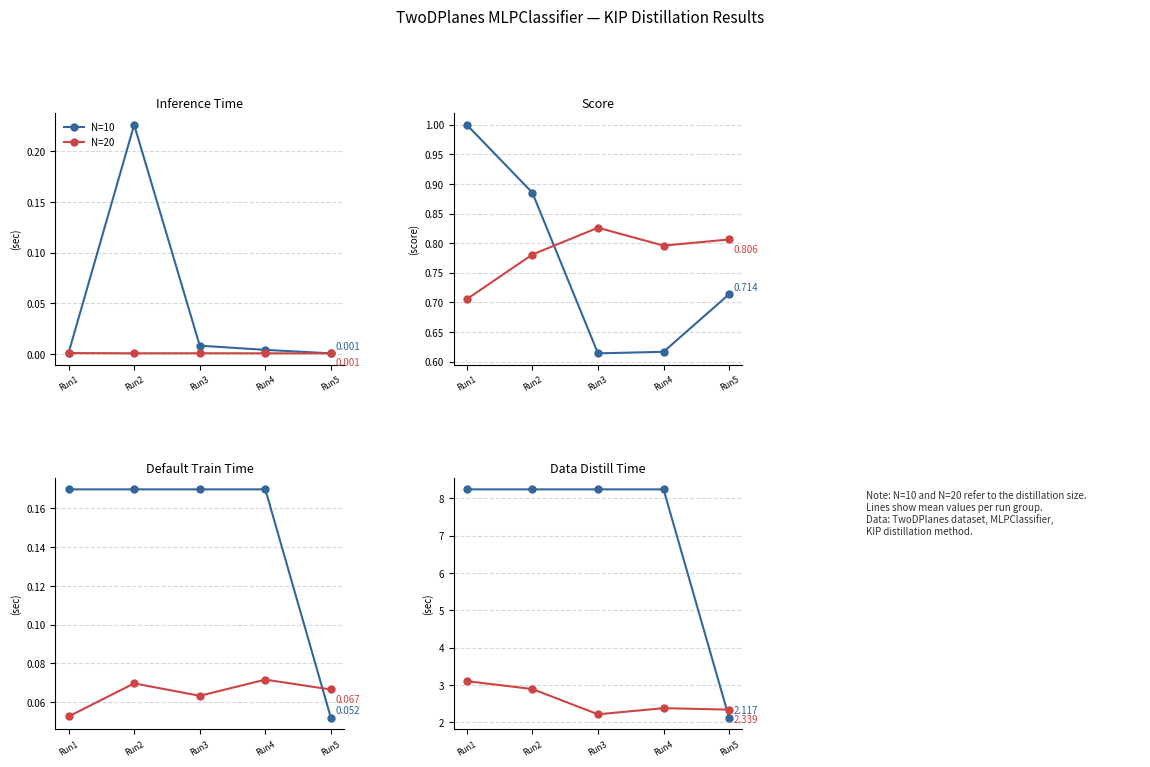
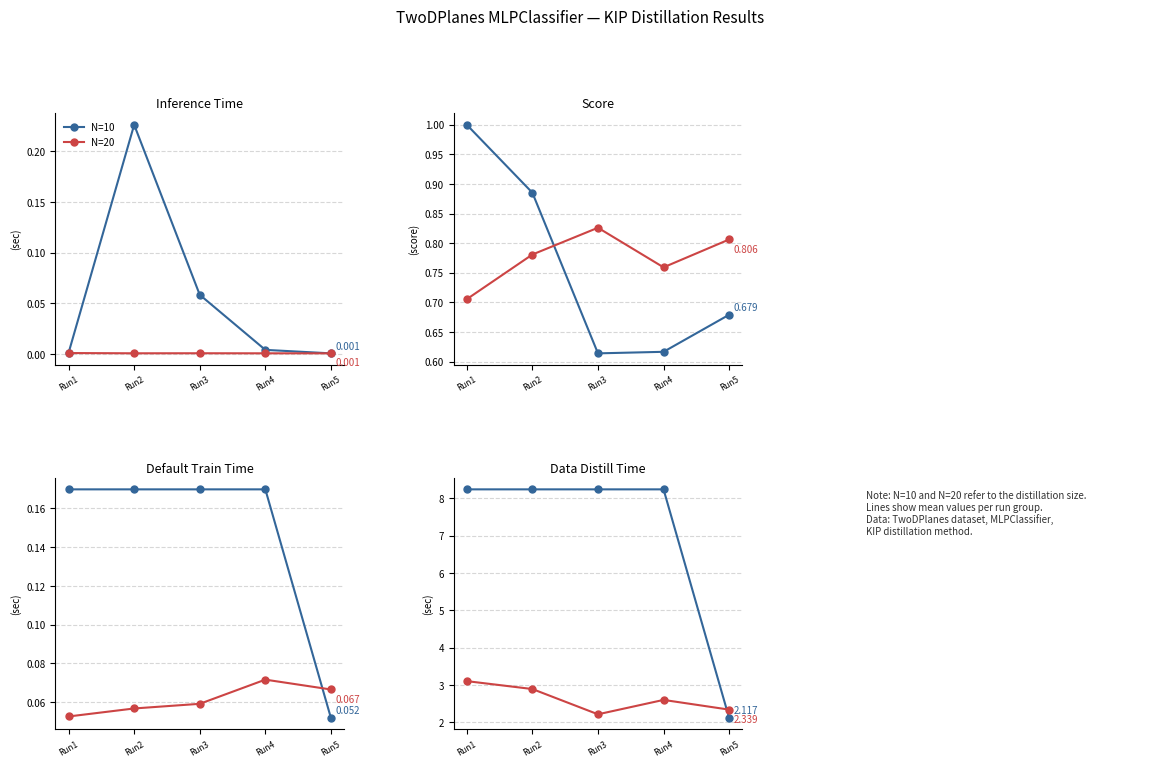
  {
    "Inference Time": {
      "N=10": {
        "Run2": 0.226,
-       "Run3": 0.008,
+       "Run3": 0.058,
        "Run4": 0.004
      },
      "N=20": {
        "Run2": 0.001,
        "Run3": 0.001,
        "Run4": 0.001
      }
    },
    "Score": {
      "N=10": {
-       "Run5": 0.714
+       "Run5": 0.679
      },
      "N=20": {
        "Run1": 0.71,
        "Run2": 0.78,
        "Run3": 0.83,
-       "Run4": 0.80
+       "Run4": 0.76
      }
    },
    "Default Train Time": {
      "N=10": {
        "Run5": 0.052
      },
      "N=20": {
        "Run1": 0.053,
-       "Run2": 0.070,
-       "Run3": 0.063,
+       "Run2": 0.057,
+       "Run3": 0.059,
        "Run4": 0.072
      }
    },
    "Data Distill Time": {
      "N=10": {
        "Run1": 8.2,
        "Run2": 8.2,
        "Run3": 8.2,
        "Run4": 8.2
      },
      "N=20": {
        "Run1": 3.1,
        "Run2": 2.9,
        "Run3": 2.2,
-       "Run4": 2.4
+       "Run4": 2.6
      }
    }
  }
